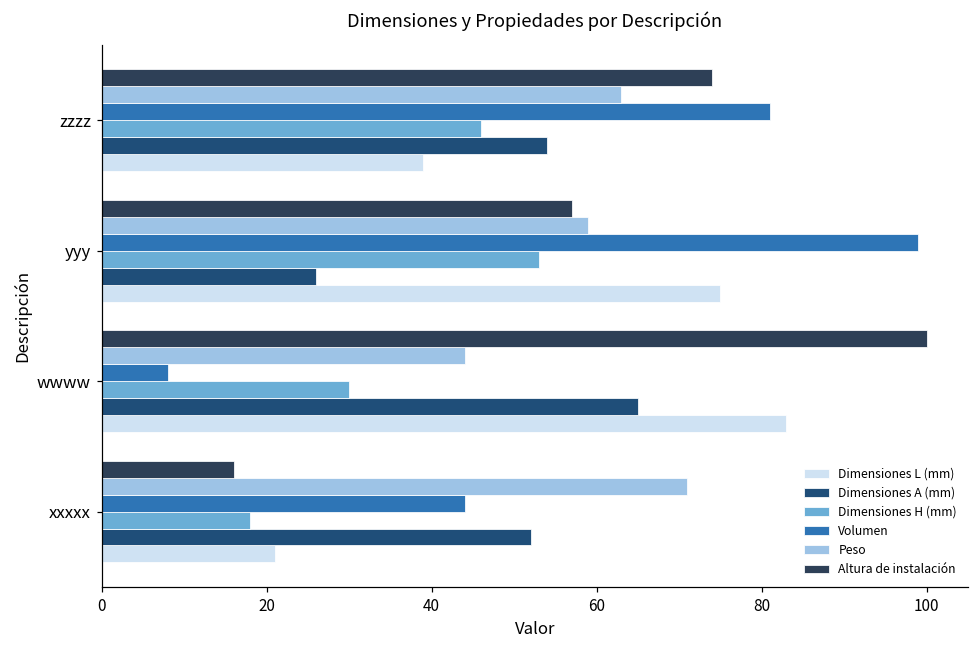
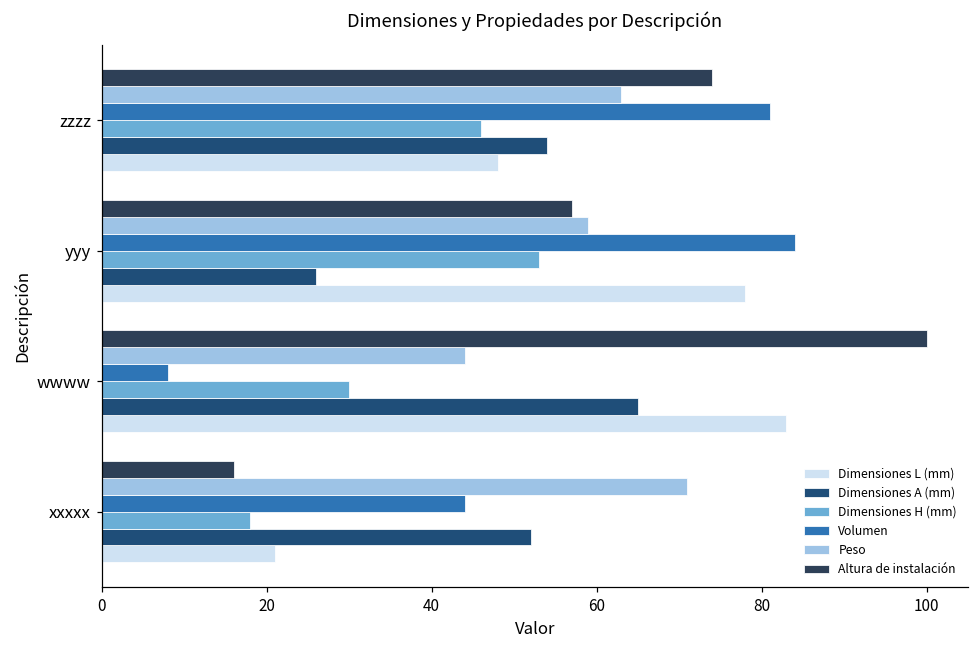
  {
    "Dimensiones L (mm)": {
-     "zzzz": 39,
-     "yyy": 75,
+     "zzzz": 48,
+     "yyy": 78,
      "wwww": 83,
      "xxxxx": 21
    },
    "Volumen": {
      "zzzz": 81,
-     "yyy": 99,
+     "yyy": 84,
      "wwww": 8,
      "xxxxx": 44
    }
  }
